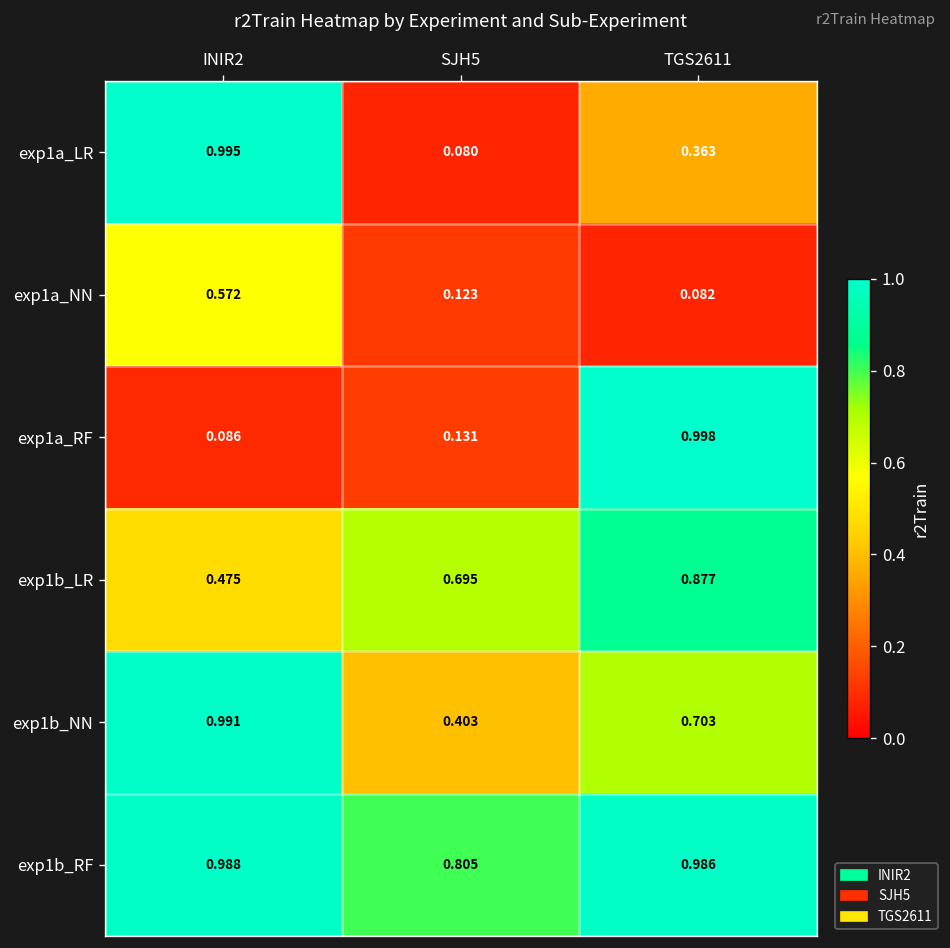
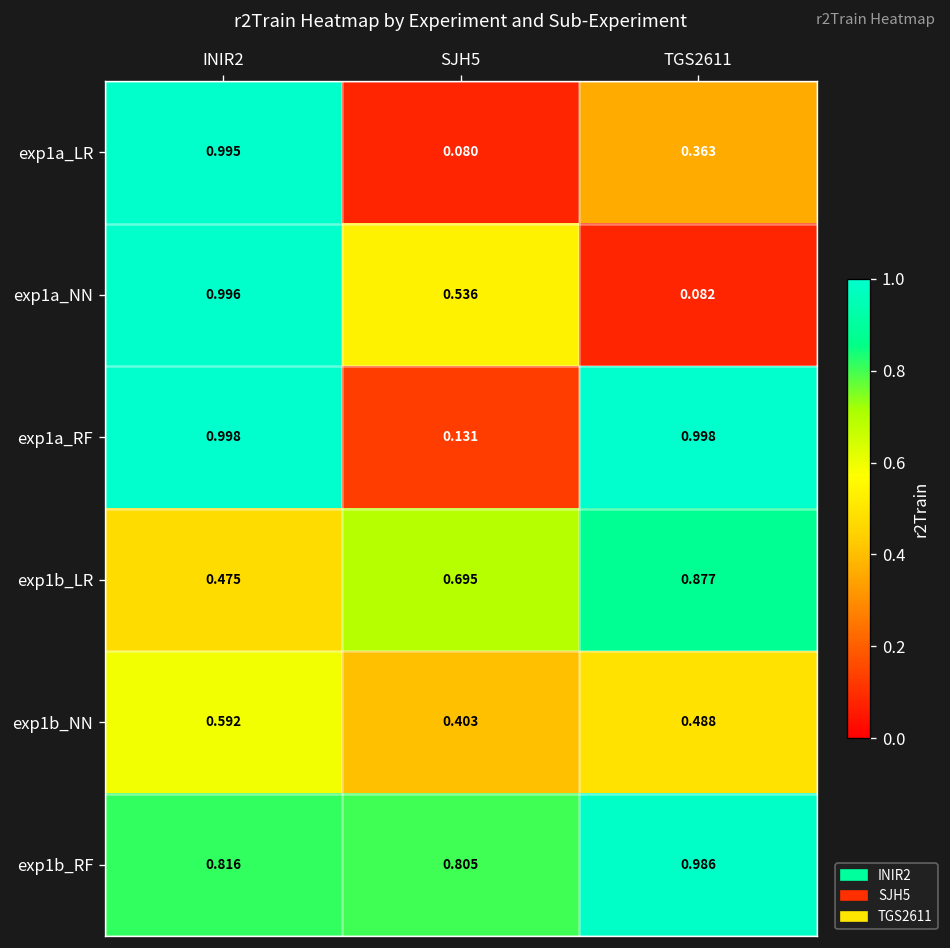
  {
    "exp1a_LR": {
      "INIR2": 0.995,
      "SJH5": 0.080,
      "TGS2611": 0.363
    },
    "exp1a_NN": {
-     "INIR2": 0.572,
-     "SJH5": 0.123,
+     "INIR2": 0.996,
+     "SJH5": 0.536,
      "TGS2611": 0.082
    },
    "exp1a_RF": {
-     "INIR2": 0.086,
+     "INIR2": 0.998,
      "SJH5": 0.131,
      "TGS2611": 0.998
    },
    "exp1b_LR": {
      "INIR2": 0.475,
      "SJH5": 0.695,
      "TGS2611": 0.877
    },
    "exp1b_NN": {
-     "INIR2": 0.991,
+     "INIR2": 0.592,
      "SJH5": 0.403,
-     "TGS2611": 0.703
+     "TGS2611": 0.488
    },
    "exp1b_RF": {
-     "INIR2": 0.988,
+     "INIR2": 0.816,
      "SJH5": 0.805,
      "TGS2611": 0.986
    }
  }
